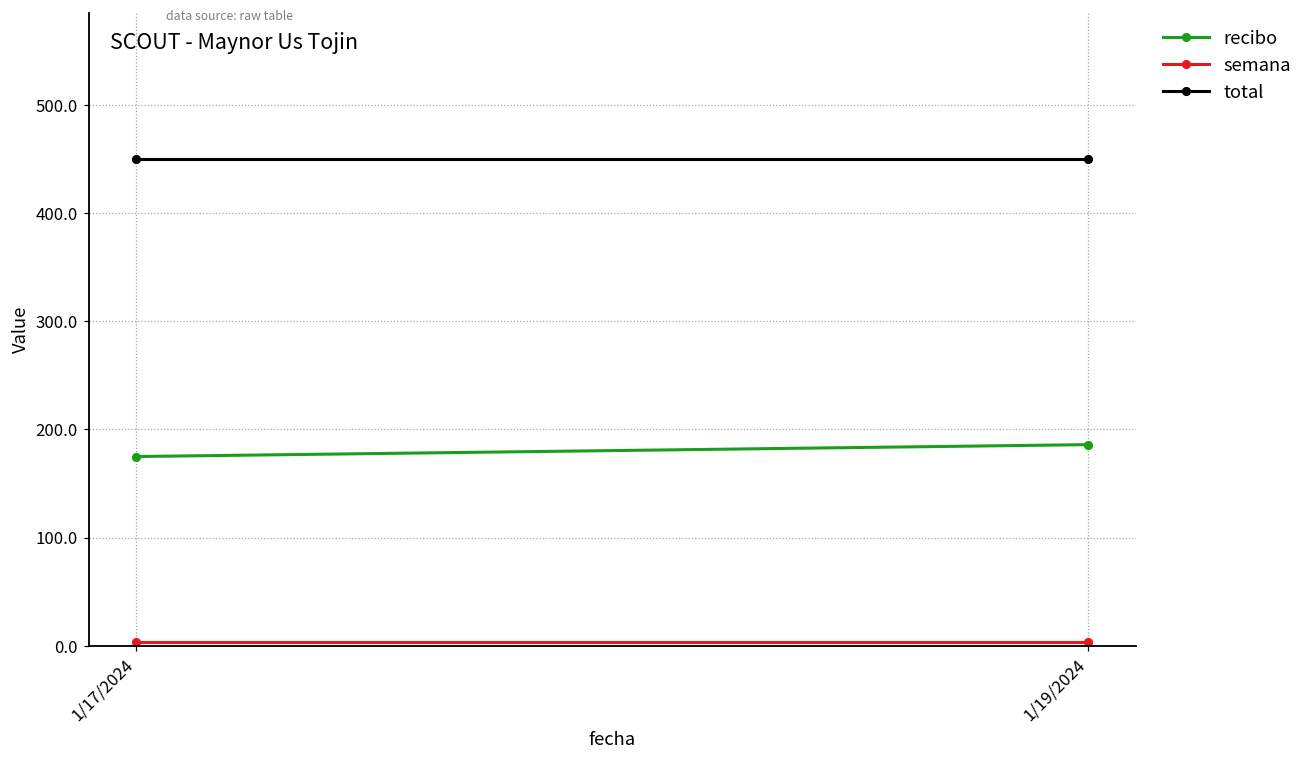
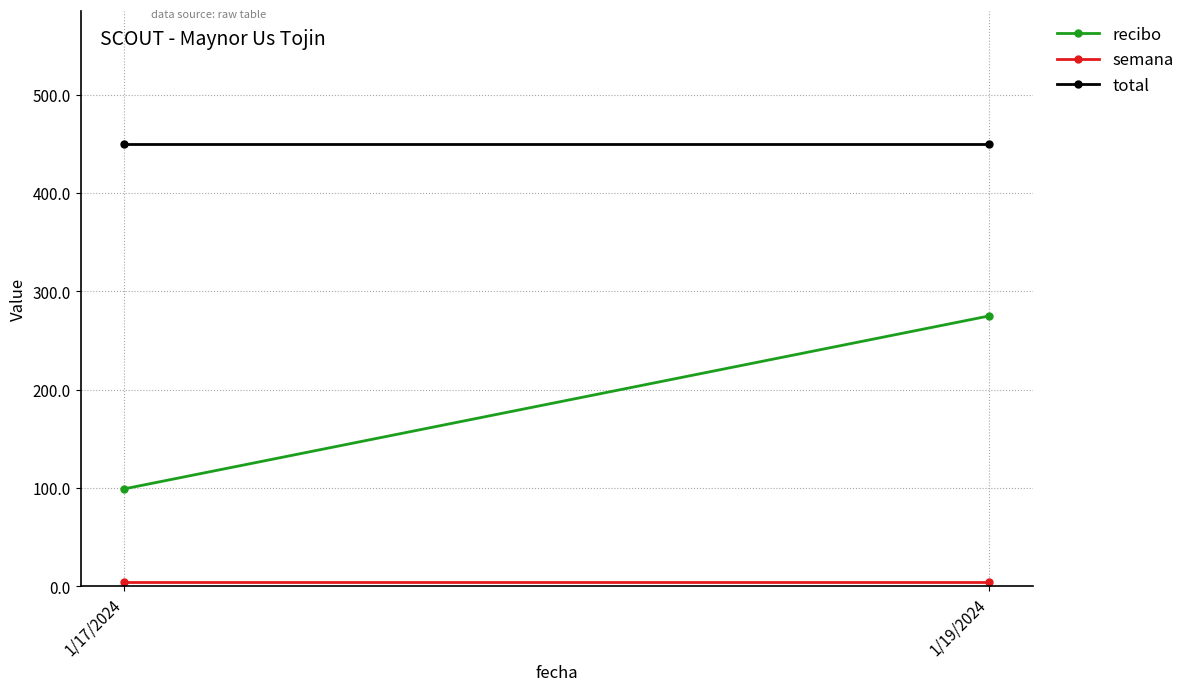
  {
    "recibo": {
-     "1/17/2024": 180,
-     "1/19/2024": 190
+     "1/17/2024": 100,
+     "1/19/2024": 280
    },
    "semana": {
      "1/17/2024": 0,
      "1/19/2024": 0
    },
    "total": {
      "1/17/2024": 450,
      "1/19/2024": 450
    }
  }
